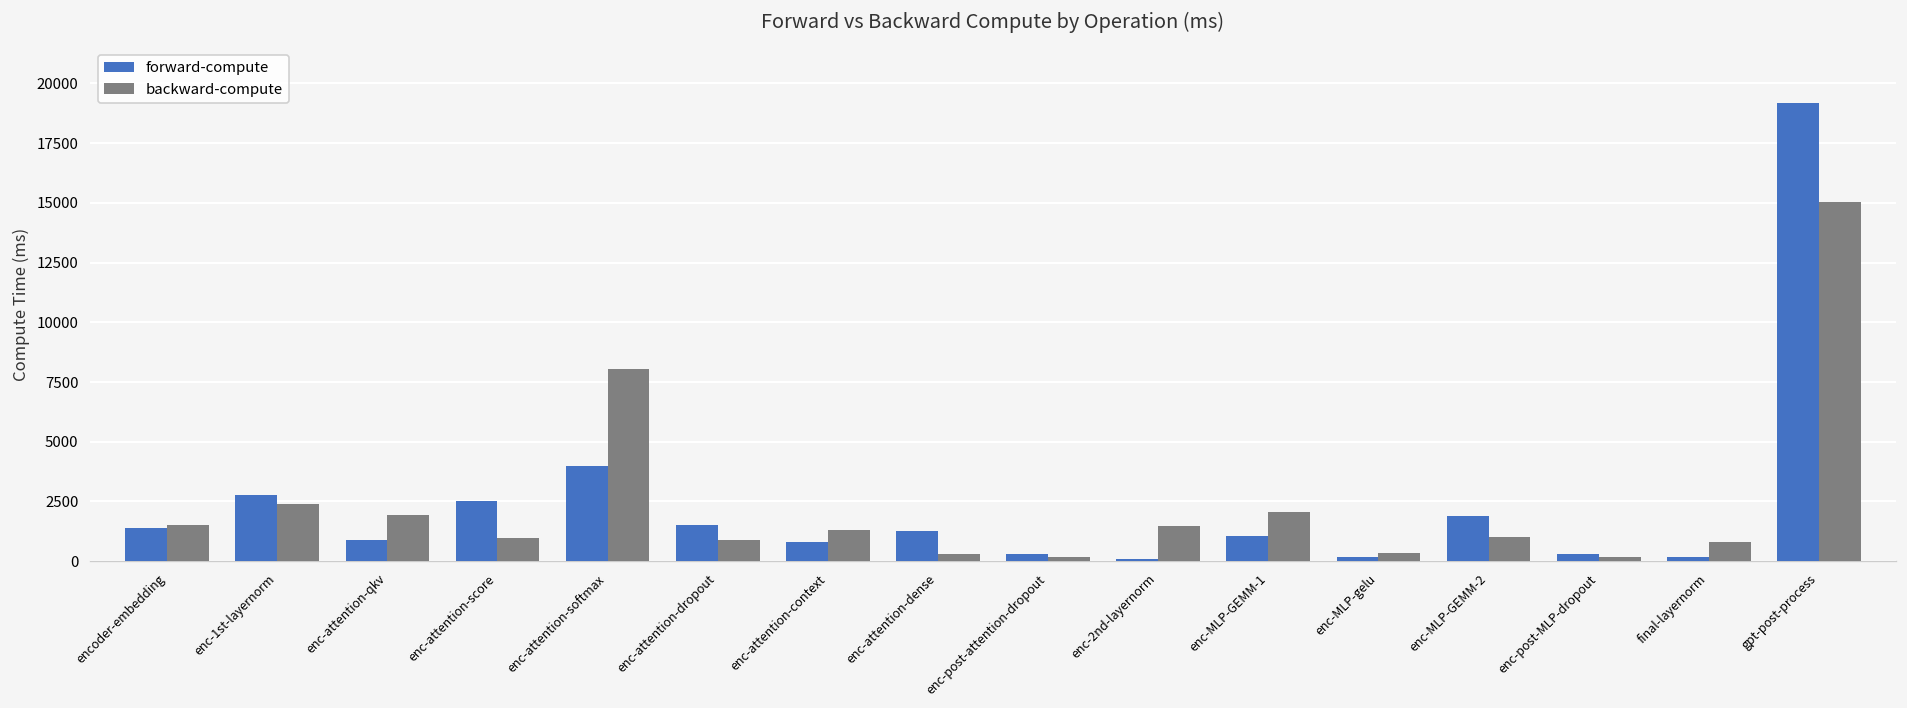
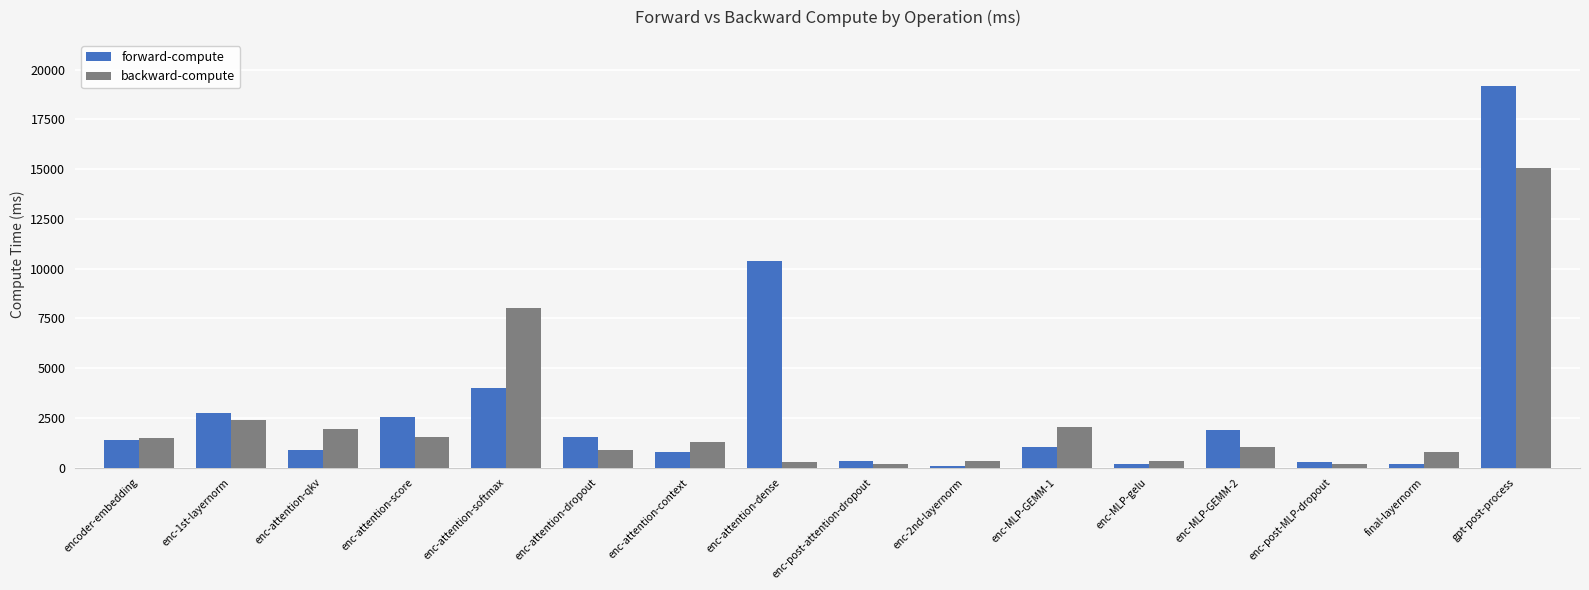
  {
    "forward-compute": {
      "encoder-embedding": 1400,
      "enc-1st-layernorm": 2800,
      "enc-attention-qkv": 900,
      "enc-attention-score": 2500,
      "enc-attention-softmax": 4000,
      "enc-attention-dropout": 1500,
      "enc-attention-context": 800,
-     "enc-attention-dense": 1300,
+     "enc-attention-dense": 10400,
      "enc-post-attention-dropout": 300,
      "enc-MLP-GEMM-1": 1100,
      "enc-MLP-gelu": 200,
      "enc-MLP-GEMM-2": 1900,
      "enc-post-MLP-dropout": 300,
      "final-layernorm": 200,
      "gpt-post-process": 19200
    },
    "backward-compute": {
      "encoder-embedding": 1500,
      "enc-1st-layernorm": 2400,
      "enc-attention-qkv": 1900,
-     "enc-attention-score": 1000,
+     "enc-attention-score": 1500,
      "enc-attention-softmax": 8000,
      "enc-attention-dropout": 900,
      "enc-attention-context": 1300,
      "enc-attention-dense": 300,
      "enc-post-attention-dropout": 200,
-     "enc-2nd-layernorm": 1500,
+     "enc-2nd-layernorm": 400,
      "enc-MLP-GEMM-1": 2000,
      "enc-MLP-gelu": 300,
      "enc-MLP-GEMM-2": 1000,
      "enc-post-MLP-dropout": 200,
      "final-layernorm": 800,
      "gpt-post-process": 15000
    }
  }
